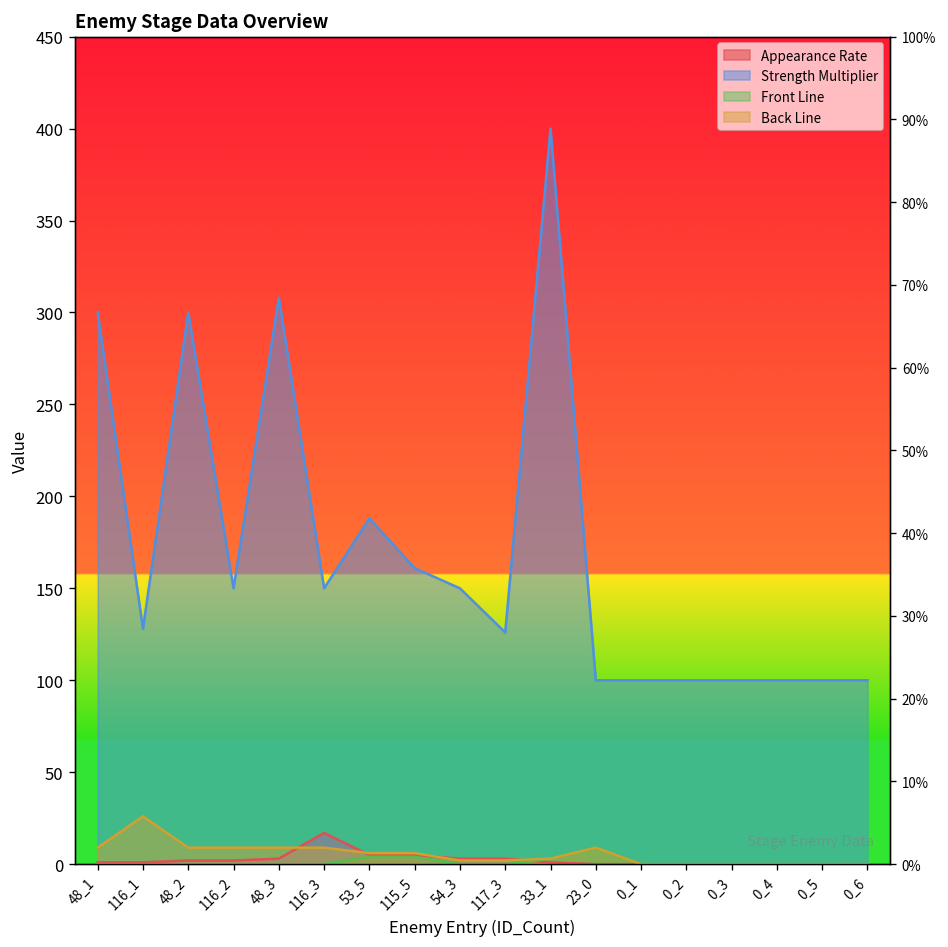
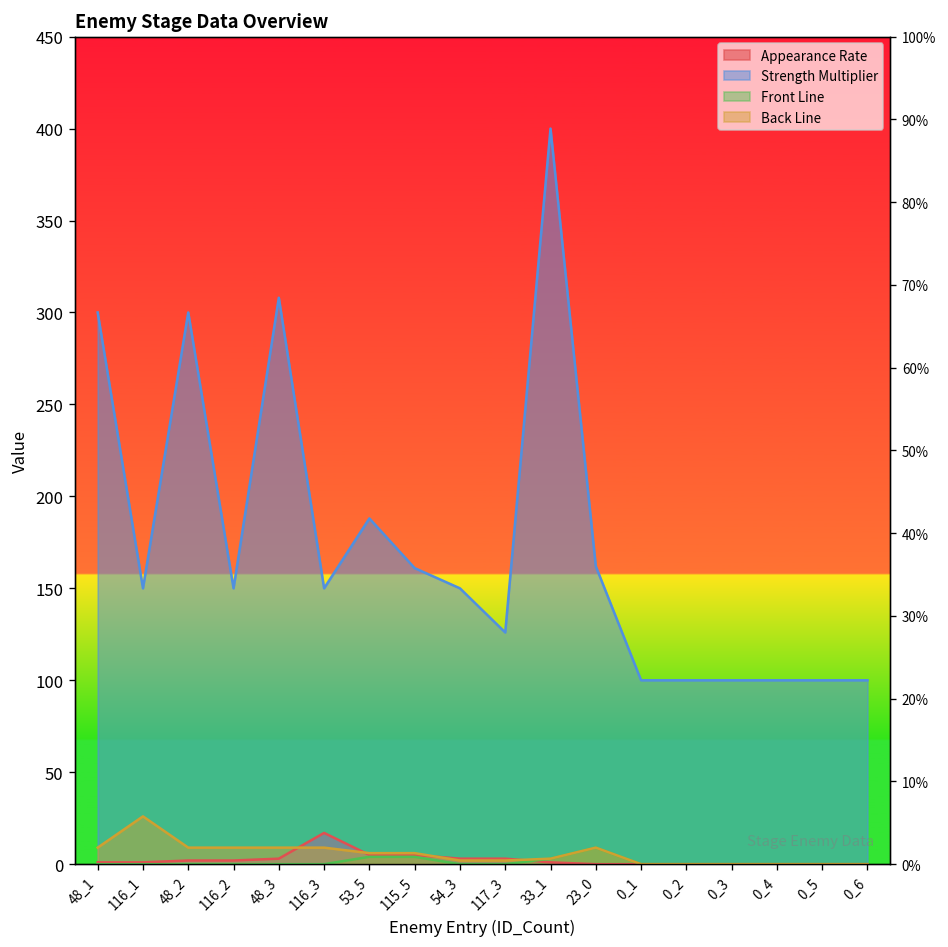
  {
    "Appearance Rate": {
      "48_2": 2,
      "116_2": 2,
      "48_3": 3,
      "116_3": 17,
      "33_1": 1,
      "23_0": 0
    },
    "Strength Multiplier": {
      "48_1": 300,
-     "116_1": 128,
+     "116_1": 150,
      "48_2": 300,
      "116_2": 150,
      "48_3": 308,
      "116_3": 150,
      "53_5": 188,
      "115_5": 161,
      "54_3": 150,
      "117_3": 126,
      "33_1": 400,
-     "23_0": 100,
+     "23_0": 162,
      "0_1": 100,
      "0_2": 100,
      "0_3": 100,
      "0_4": 100,
      "0_5": 100,
      "0_6": 100
    },
    "Front Line": {
      "48_2": 0,
      "116_2": 0,
      "48_3": 0,
      "116_3": 0,
      "54_3": 0,
      "117_3": 0
    },
    "Back Line": {
      "48_1": 9,
      "116_1": 26,
      "48_2": 9,
      "116_2": 9,
      "48_3": 9,
      "116_3": 9
    }
  }
